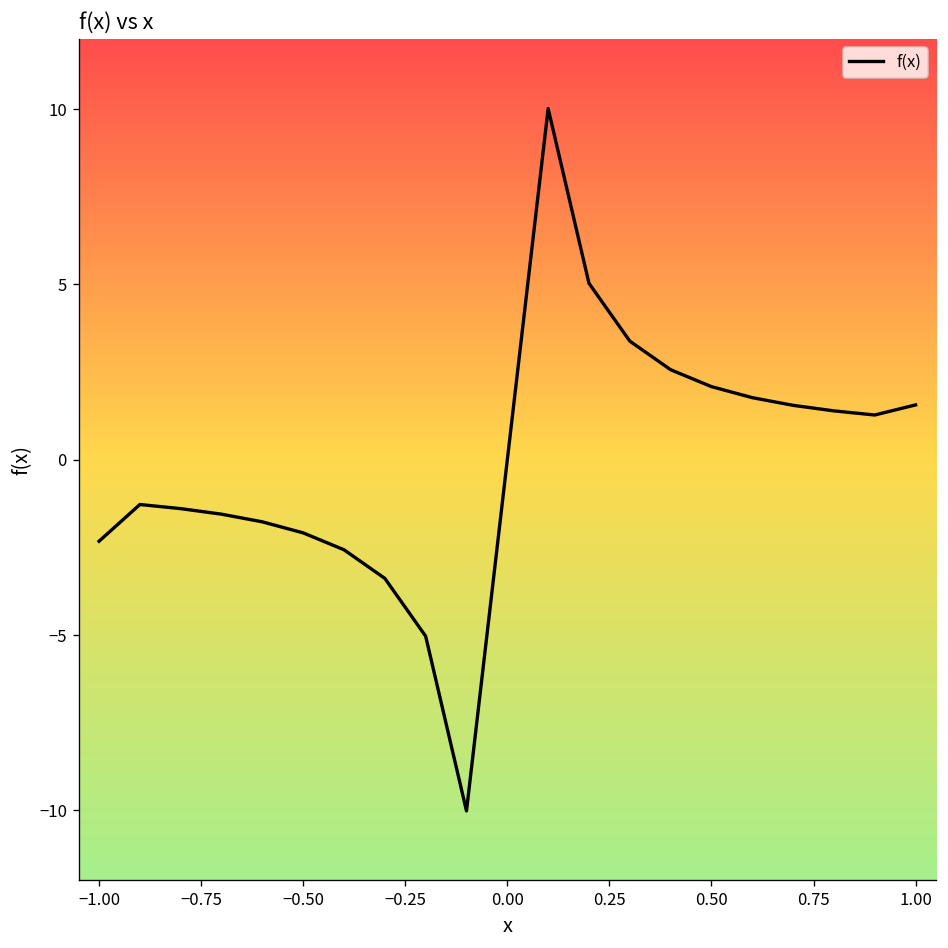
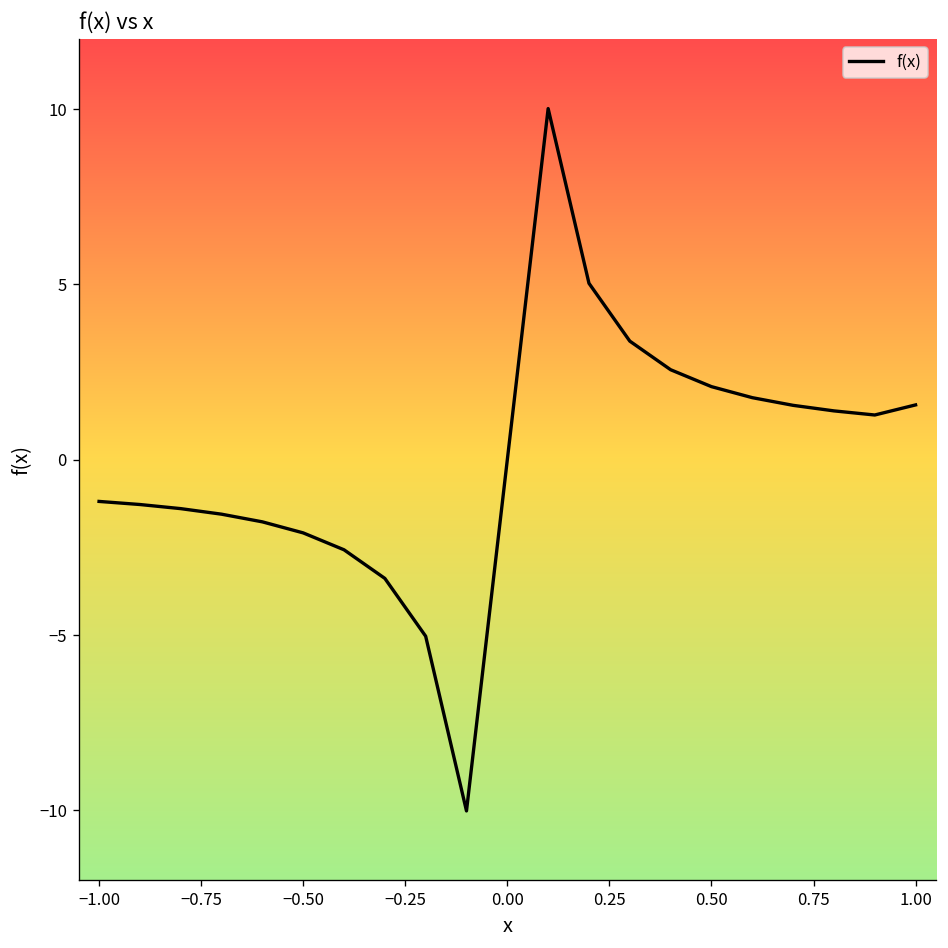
  {
-   "−1.00": -2.3,
+   "−1.00": -1.2,
    "−0.50": -2.1,
    "0.50": 2.1,
    "1.00": 1.6
  }
